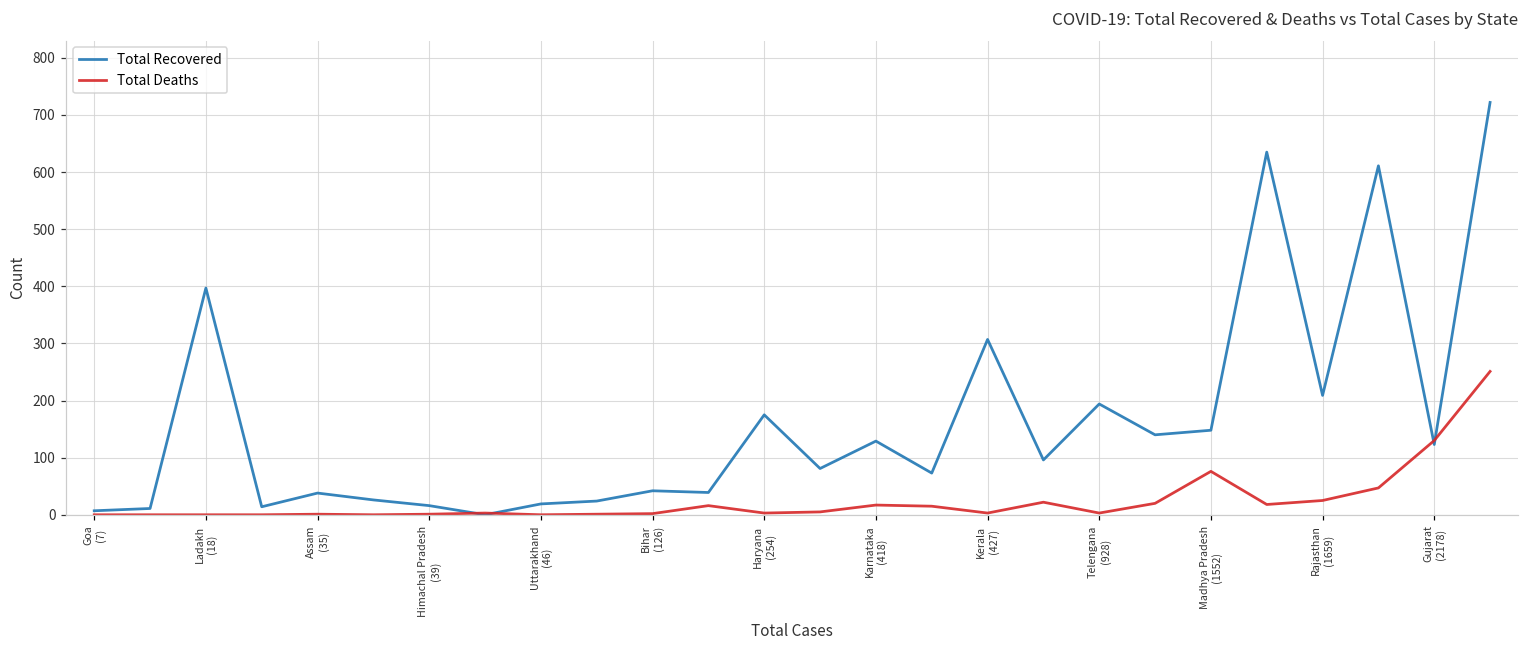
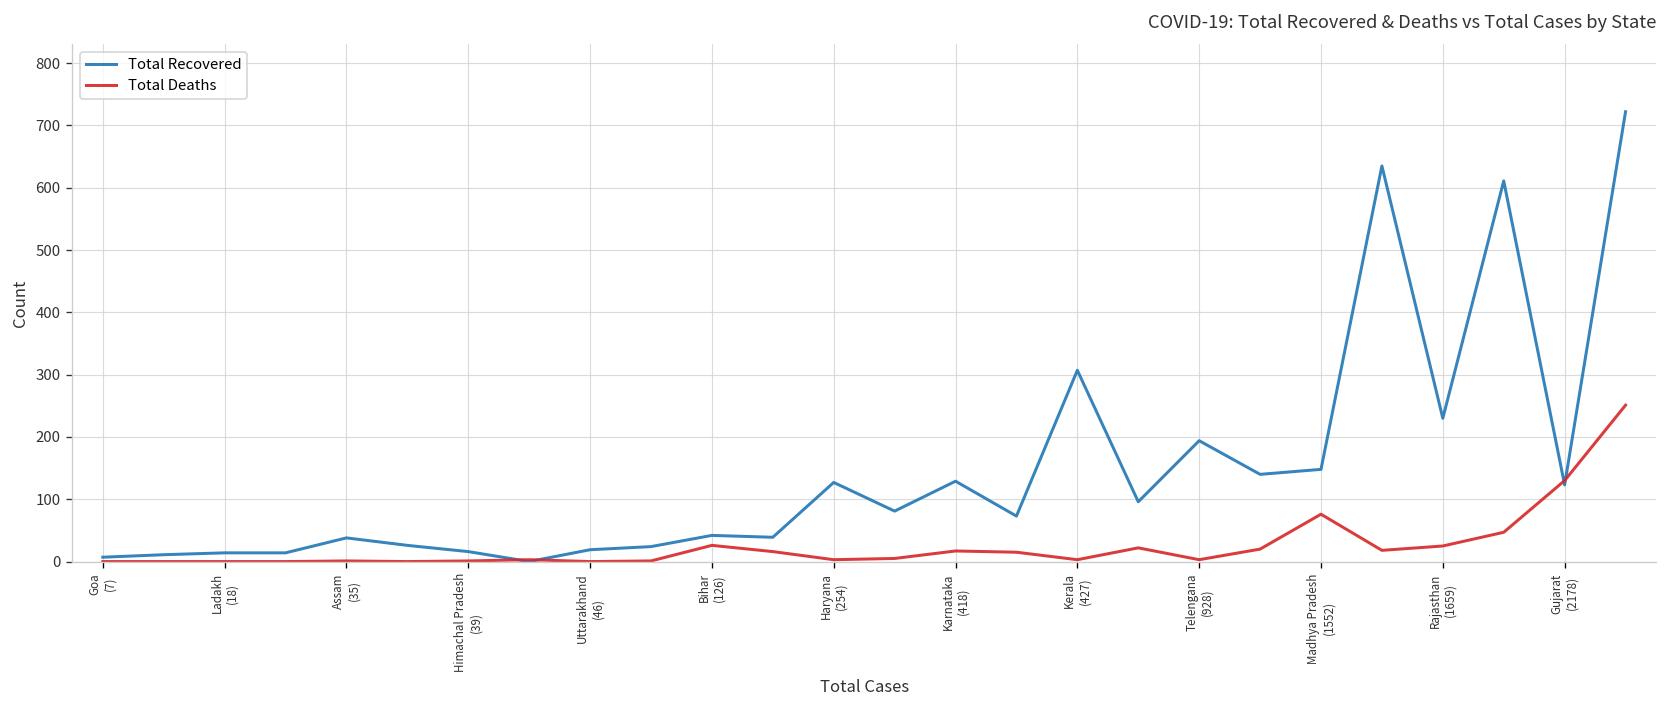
  {
    "Total Recovered": {
      "Goa (7)": 10,
-     "Ladakh (18)": 400,
+     "Ladakh (18)": 10,
      "Assam (35)": 40,
      "Himachal Pradesh (39)": 20,
      "Uttarakhand (46)": 20,
      "Bihar (126)": 40,
-     "Haryana (254)": 180,
+     "Haryana (254)": 130,
      "Karnataka (418)": 130,
      "Kerala (427)": 310,
      "Telengana (928)": 190,
      "Madhya Pradesh (1552)": 150,
-     "Rajasthan (1659)": 210,
+     "Rajasthan (1659)": 230,
      "Gujarat (2178)": 120
    },
    "Total Deaths": {
      "Goa (7)": 0,
      "Ladakh (18)": 0,
      "Assam (35)": 0,
      "Himachal Pradesh (39)": 0,
      "Uttarakhand (46)": 0,
-     "Bihar (126)": 0,
+     "Bihar (126)": 30,
      "Haryana (254)": 0,
      "Karnataka (418)": 20,
      "Kerala (427)": 0,
      "Telengana (928)": 0,
      "Madhya Pradesh (1552)": 80,
      "Rajasthan (1659)": 30,
      "Gujarat (2178)": 130
    }
  }
